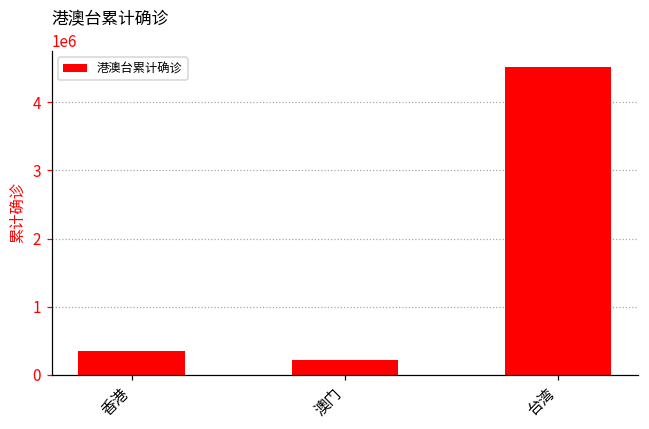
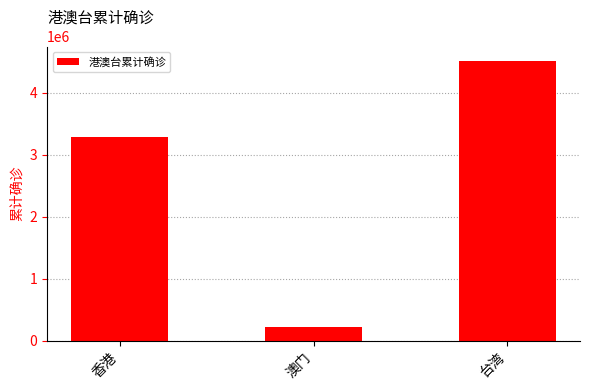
  {
-   "香港": 400000,
+   "香港": 3300000,
    "澳门": 200000,
    "台湾": 4500000
  }
